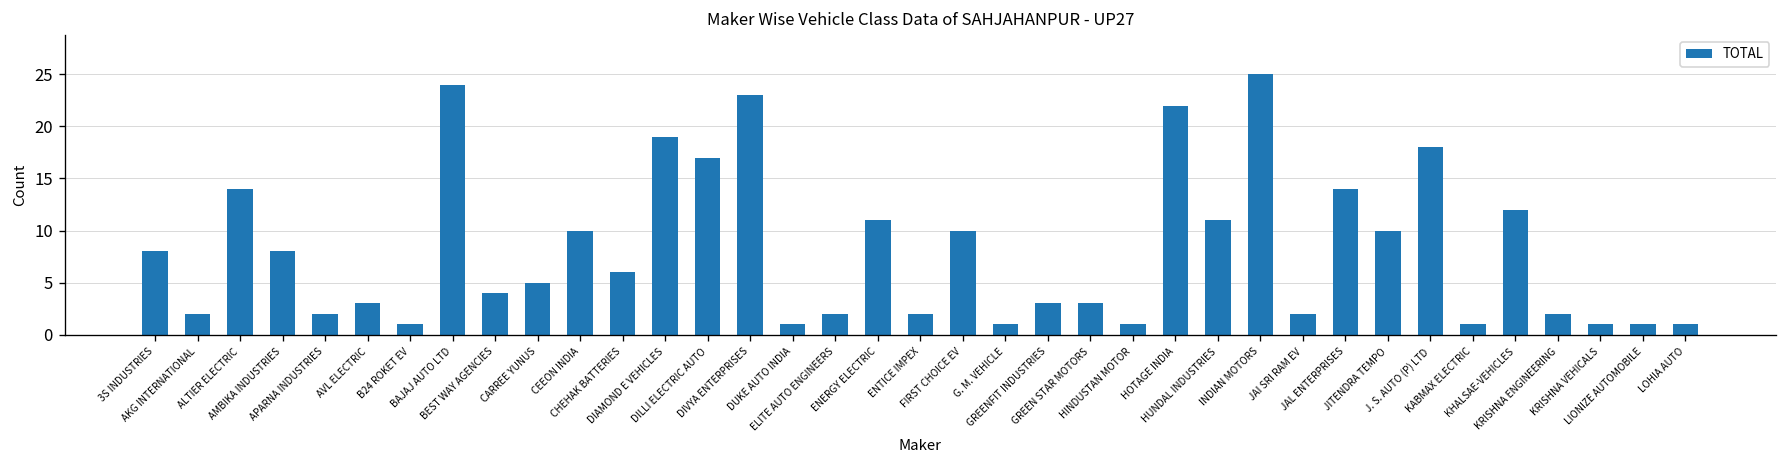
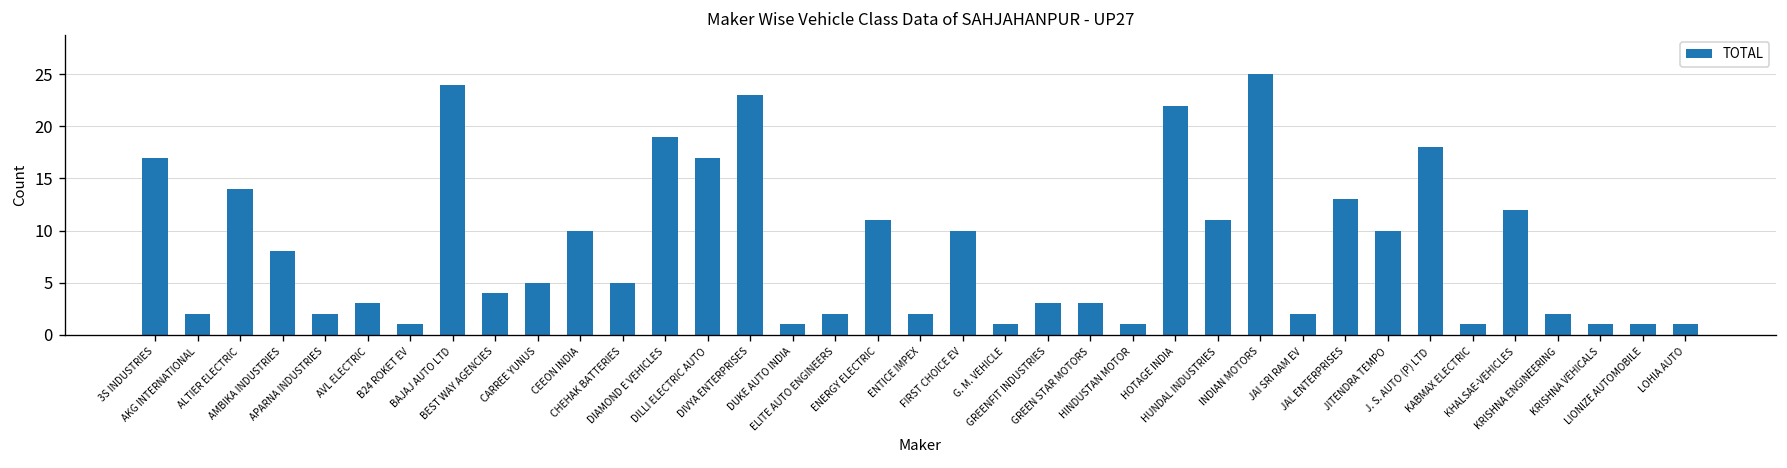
  {
-   "3S INDUSTRIES": 8,
+   "3S INDUSTRIES": 17,
    "AKG INTERNATIONAL": 2,
    "ALTIER ELECTRIC": 14,
    "AMBIKA INDUSTRIES": 8,
    "APARNA INDUSTRIES": 2,
    "AVL ELECTRIC": 3,
    "B24 ROKET EV": 1,
    "BAJAJ AUTO LTD": 24,
    "BEST WAY AGENCIES": 4,
    "CARREE YUNUS": 5,
    "CEEON INDIA": 10,
-   "CHEHAK BATTERIES": 6,
+   "CHEHAK BATTERIES": 5,
    "DIAMOND E VEHICLES": 19,
    "DILLI ELECTRIC AUTO": 17,
    "DIVYA ENTERPRISES": 23,
    "DUKE AUTO INDIA": 1,
    "ELITE AUTO ENGINEERS": 2,
    "ENERGY ELECTRIC": 11,
    "ENTICE IMPEX": 2,
    "FIRST CHOICE EV": 10,
    "G. M. VEHICLE": 1,
    "GREENFIT INDUSTRIES": 3,
    "GREEN STAR MOTORS": 3,
    "HINDUSTAN MOTOR": 1,
    "HOTAGE INDIA": 22,
    "HUNDAL INDUSTRIES": 11,
    "INDIAN MOTORS": 25,
    "JAI SRI RAM EV": 2,
-   "JAL ENTERPRISES": 14,
+   "JAL ENTERPRISES": 13,
    "JITENDRA TEMPO": 10,
    "J. S. AUTO (P) LTD": 18,
    "KABMAX ELECTRIC": 1,
    "KHALSAE-VEHICLES": 12,
    "KRISHNA ENGINEERING": 2,
    "KRISHNA VEHICALS": 1,
    "LIONIZE AUTOMOBILE": 1,
    "LOHIA AUTO": 1
  }
